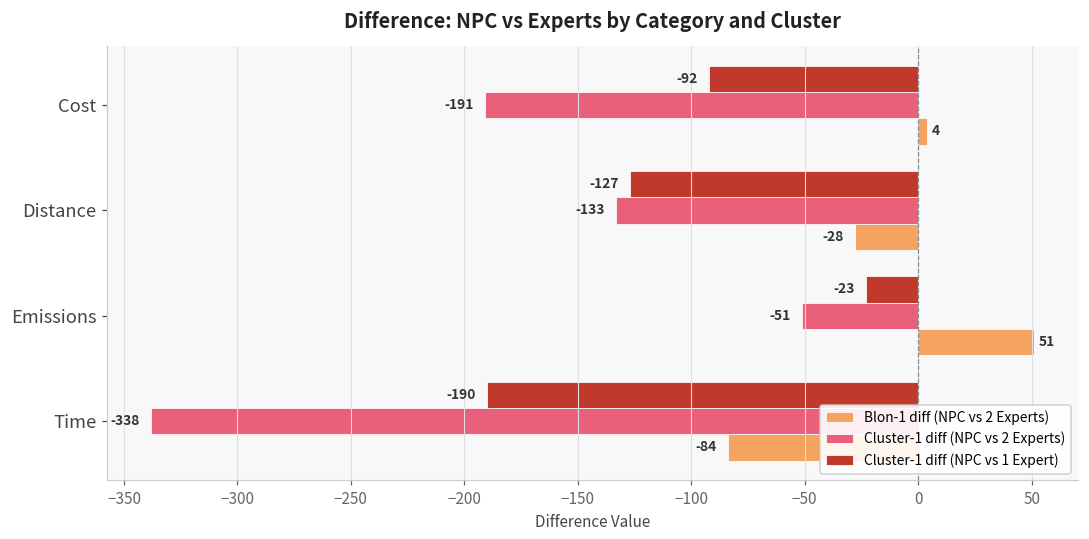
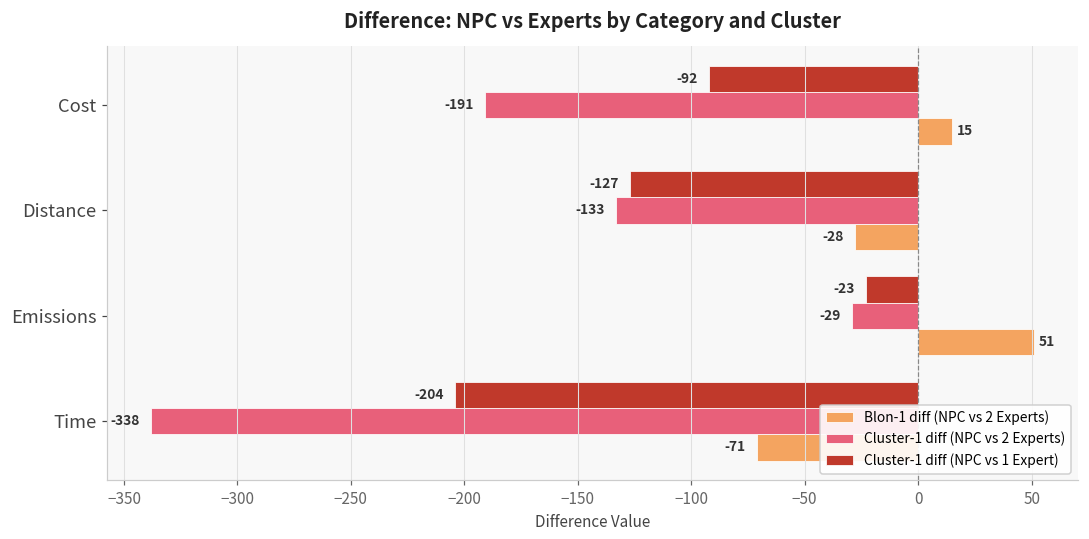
  {
    "Blon-1 diff (NPC vs 2 Experts)": {
-     "Cost": 4,
+     "Cost": 15,
      "Distance": -28,
      "Emissions": 51,
-     "Time": -84
+     "Time": -71
    },
    "Cluster-1 diff (NPC vs 2 Experts)": {
      "Cost": -191,
      "Distance": -133,
-     "Emissions": -51,
+     "Emissions": -29,
      "Time": -338
    },
    "Cluster-1 diff (NPC vs 1 Expert)": {
      "Cost": -92,
      "Distance": -127,
      "Emissions": -23,
-     "Time": -190
+     "Time": -204
    }
  }
